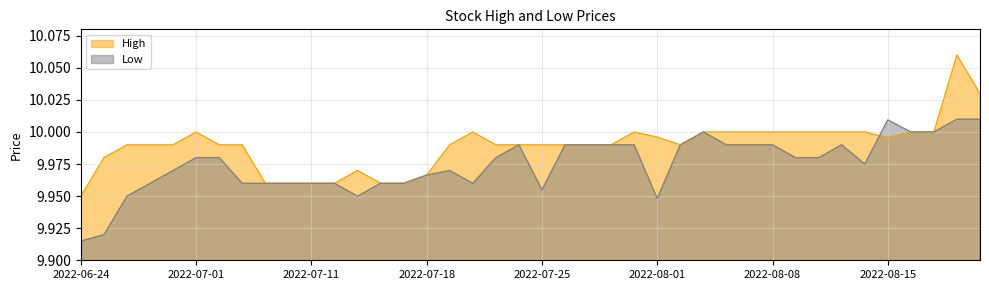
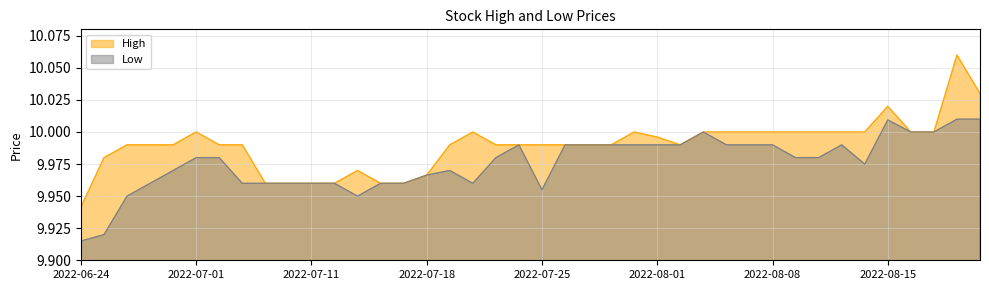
  {
    "High": {
-     "2022-06-24": 9.950,
+     "2022-06-24": 9.941,
      "2022-07-01": 10.000,
      "2022-07-25": 9.990,
      "2022-08-01": 9.996,
      "2022-08-08": 10.000,
-     "2022-08-15": 9.996
+     "2022-08-15": 10.020
    },
    "Low": {
      "2022-06-24": 9.915,
      "2022-07-01": 9.980,
      "2022-07-25": 9.955,
-     "2022-08-01": 9.948,
+     "2022-08-01": 9.990,
      "2022-08-08": 9.990,
      "2022-08-15": 10.009
    }
  }
